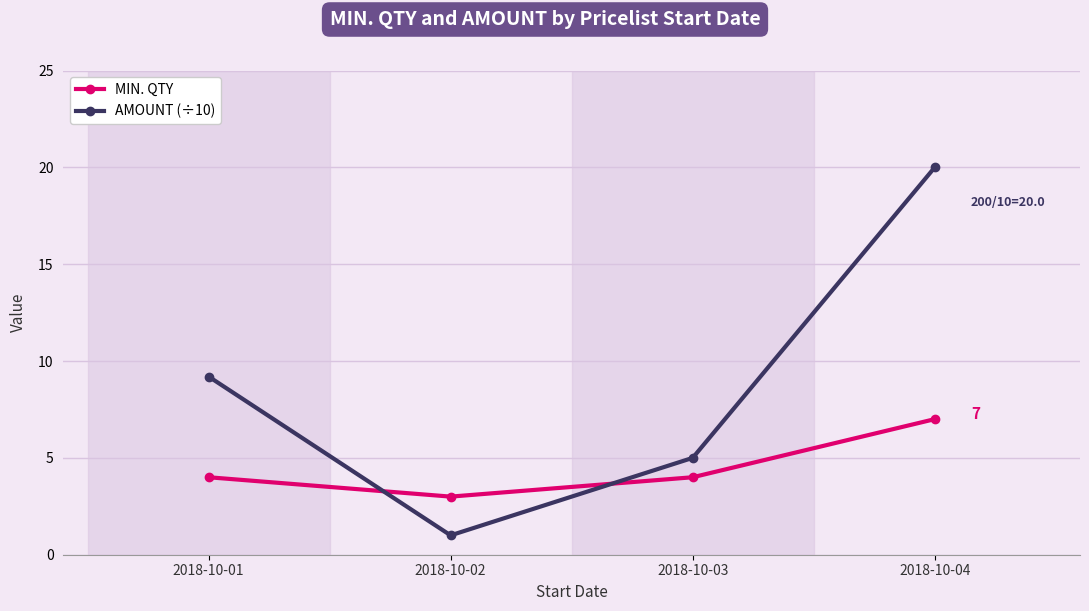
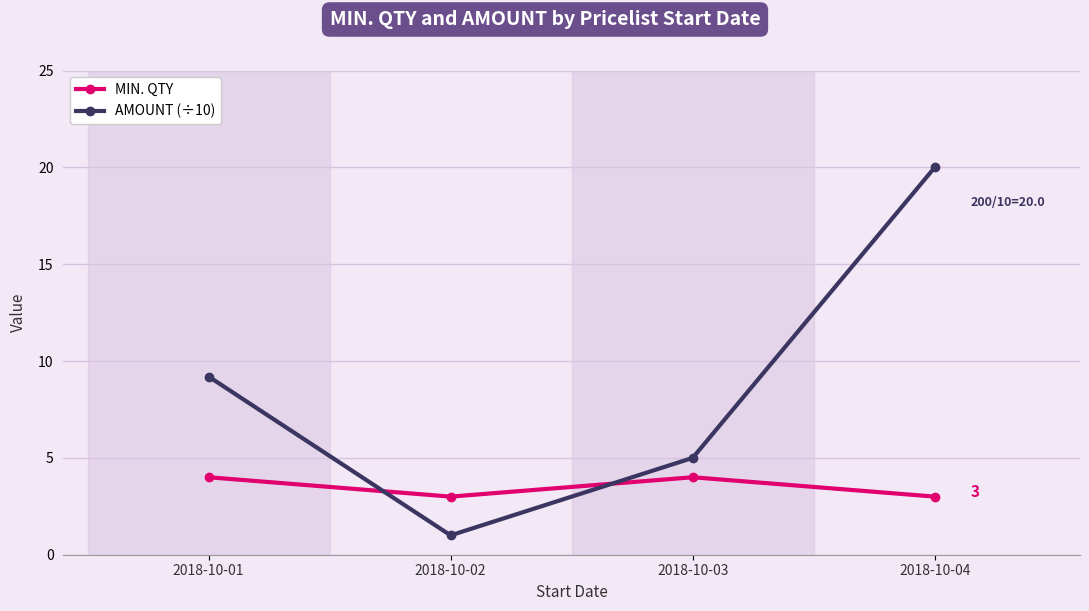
  {
    "MIN. QTY": {
-     "2018-10-04": 7
+     "2018-10-04": 3
    },
    "AMOUNT (÷10)": {
      "2018-10-01": 9.2,
      "2018-10-02": 1.0,
      "2018-10-03": 5.0,
      "2018-10-04": 20.0
    }
  }
